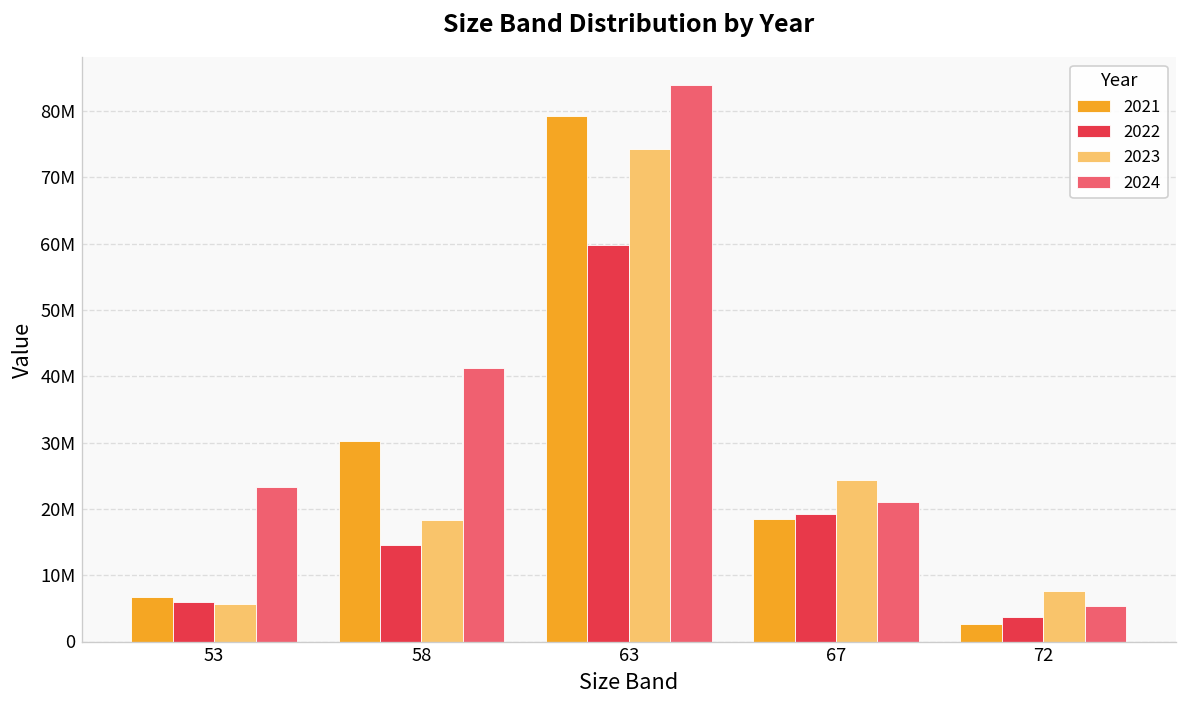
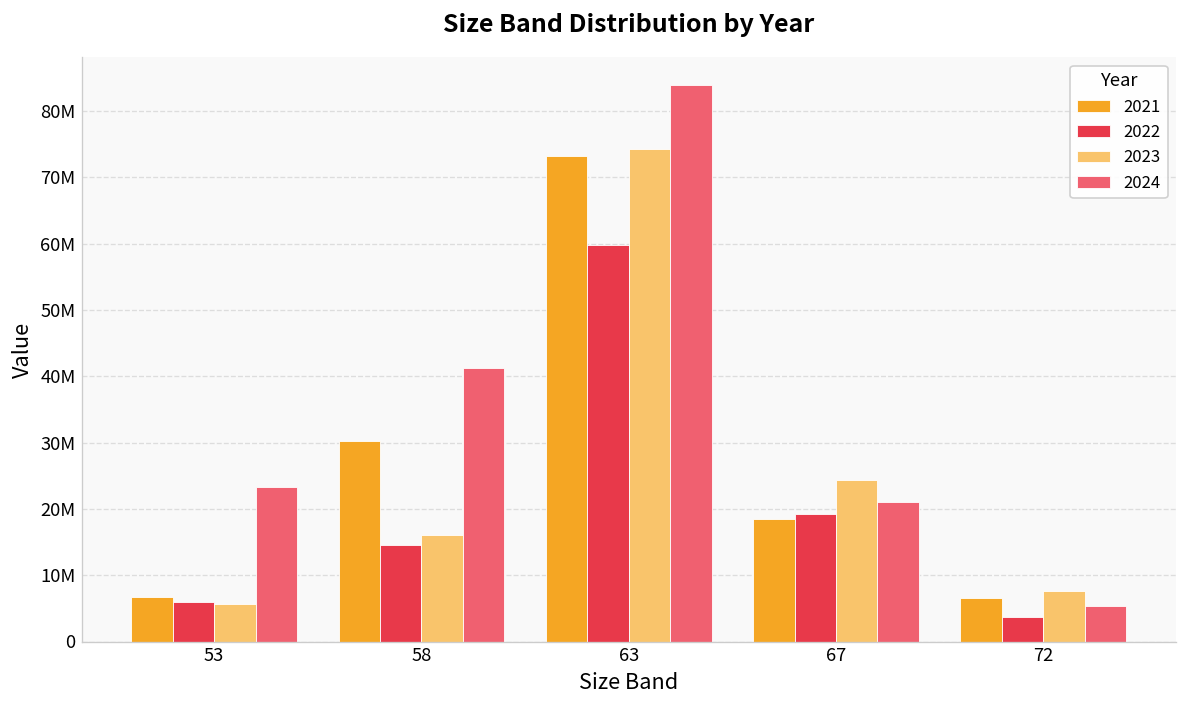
  {
    "2021": {
      "53": 7000000,
      "58": 30000000,
-     "63": 79000000,
+     "63": 73000000,
      "67": 18000000,
-     "72": 3000000
+     "72": 6000000
    },
    "2023": {
      "53": 6000000,
-     "58": 18000000,
+     "58": 16000000,
      "63": 74000000,
      "67": 24000000,
      "72": 8000000
    }
  }
